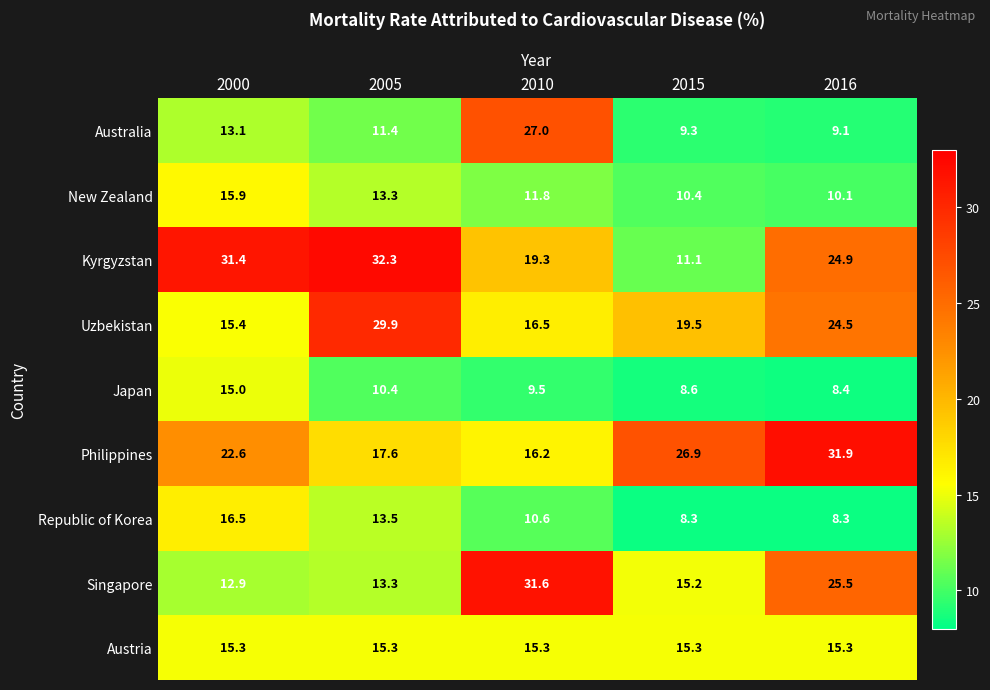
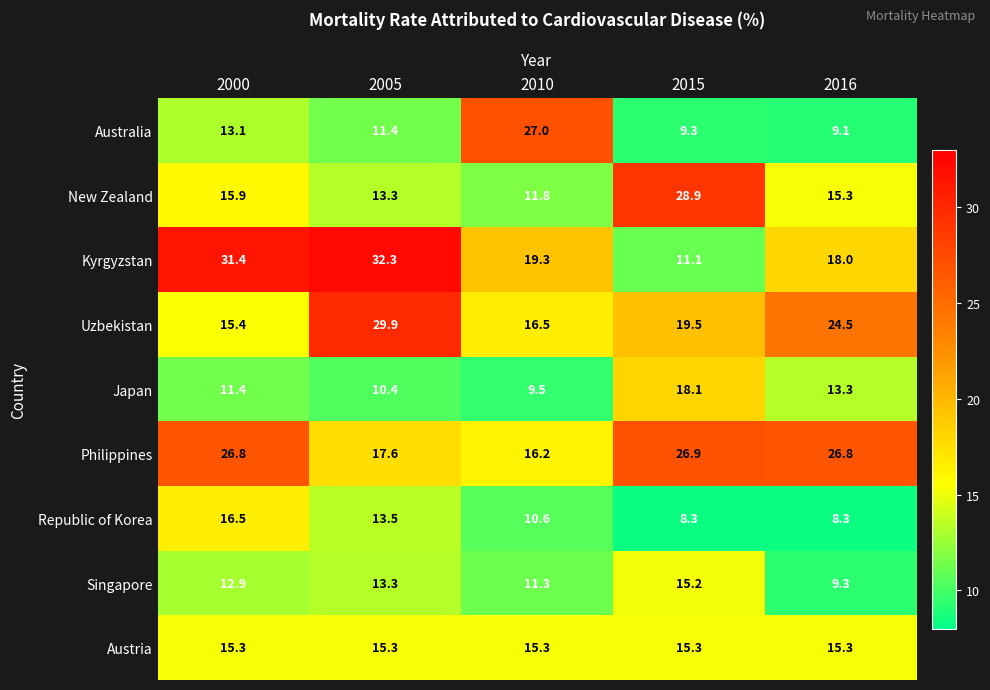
  {
    "Australia": {
      "2000": 13.1,
      "2005": 11.4,
      "2010": 27.0,
      "2015": 9.3,
      "2016": 9.1
    },
    "New Zealand": {
      "2000": 15.9,
      "2005": 13.3,
      "2010": 11.8,
-     "2015": 10.4,
-     "2016": 10.1
+     "2015": 28.9,
+     "2016": 15.3
    },
    "Kyrgyzstan": {
      "2000": 31.4,
      "2005": 32.3,
      "2010": 19.3,
      "2015": 11.1,
-     "2016": 24.9
+     "2016": 18.0
    },
    "Uzbekistan": {
      "2000": 15.4,
      "2005": 29.9,
      "2010": 16.5,
      "2015": 19.5,
      "2016": 24.5
    },
    "Japan": {
-     "2000": 15.0,
+     "2000": 11.4,
      "2005": 10.4,
      "2010": 9.5,
-     "2015": 8.6,
-     "2016": 8.4
+     "2015": 18.1,
+     "2016": 13.3
    },
    "Philippines": {
-     "2000": 22.6,
+     "2000": 26.8,
      "2005": 17.6,
      "2010": 16.2,
      "2015": 26.9,
-     "2016": 31.9
+     "2016": 26.8
    },
    "Republic of Korea": {
      "2000": 16.5,
      "2005": 13.5,
      "2010": 10.6,
      "2015": 8.3,
      "2016": 8.3
    },
    "Singapore": {
      "2000": 12.9,
      "2005": 13.3,
-     "2010": 31.6,
+     "2010": 11.3,
      "2015": 15.2,
-     "2016": 25.5
+     "2016": 9.3
    },
    "Austria": {
      "2000": 15.3,
      "2005": 15.3,
      "2010": 15.3,
      "2015": 15.3,
      "2016": 15.3
    }
  }
